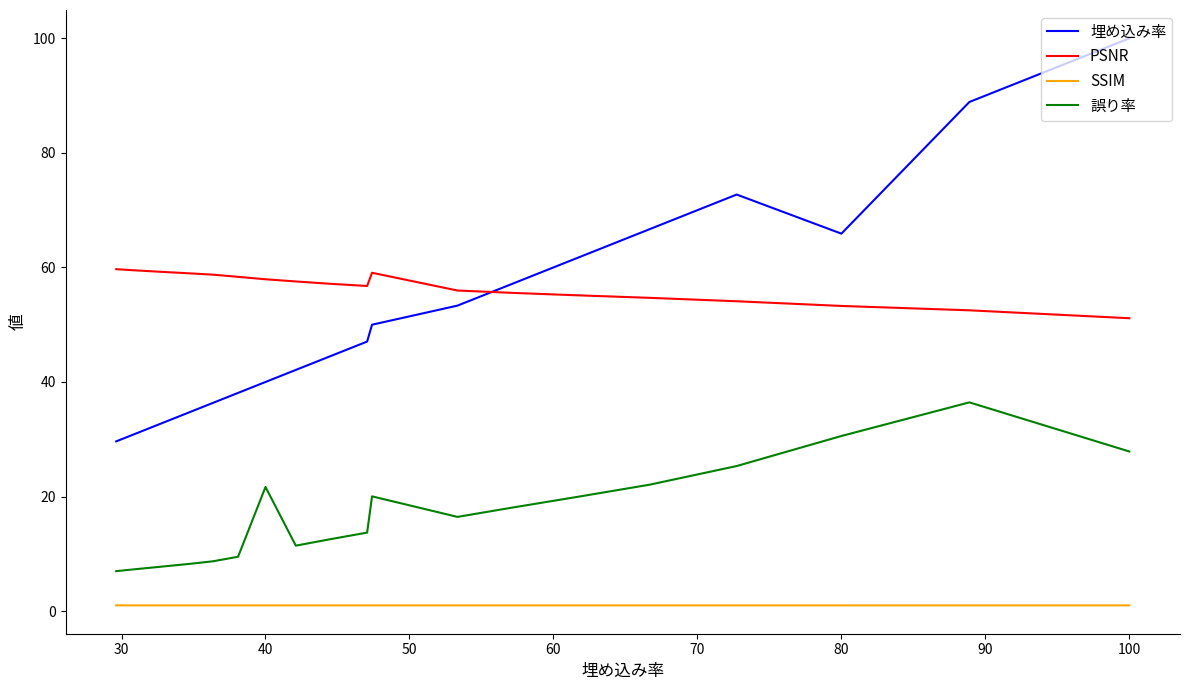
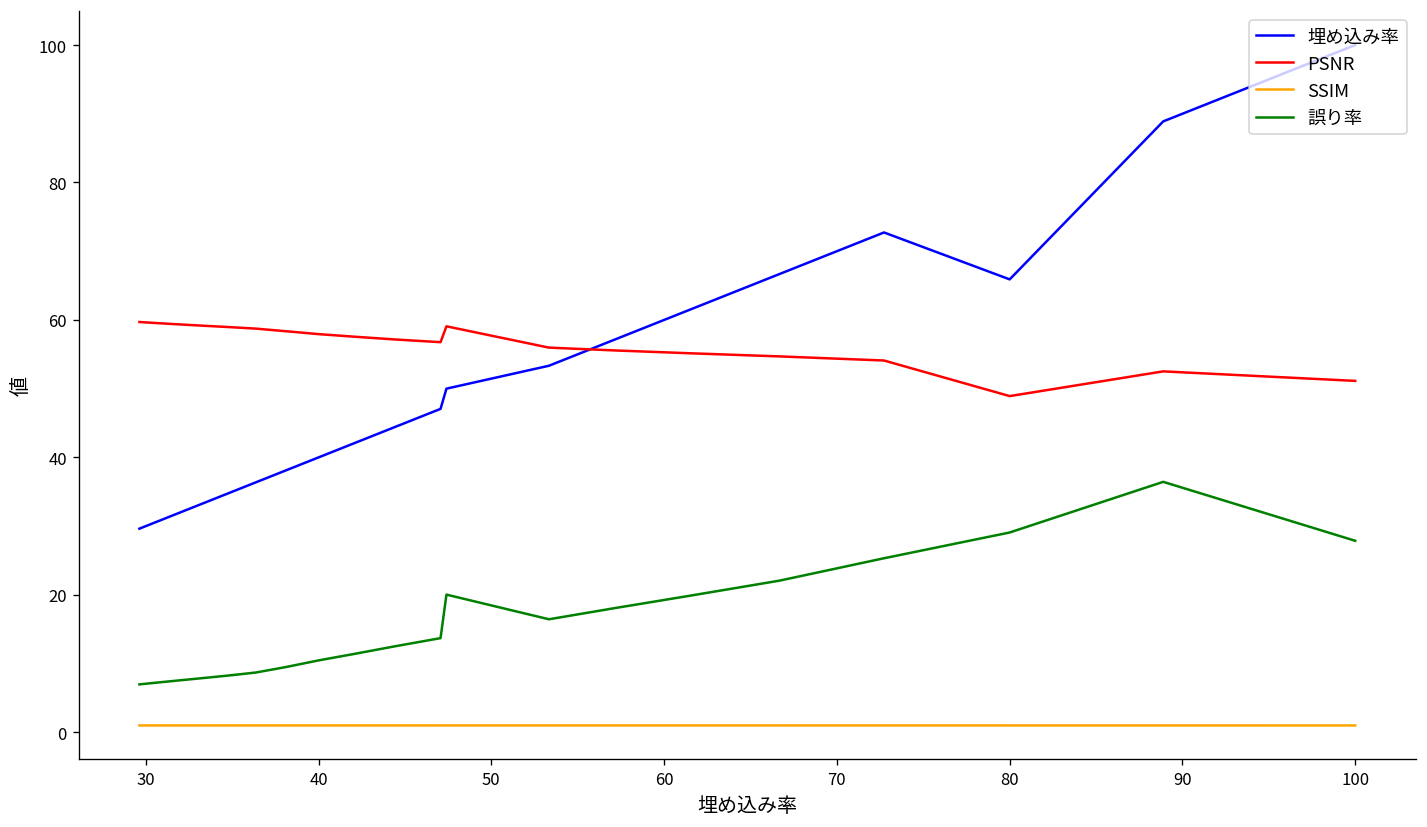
  {
    "埋め込み率": {
      "40": 40,
      "80": 66
    },
    "PSNR": {
      "40": 58,
-     "80": 53,
+     "80": 49,
      "100": 51
    },
    "SSIM": {
      "40": 1,
      "80": 1,
      "100": 1
    },
    "誤り率": {
-     "40": 22,
-     "80": 31,
+     "40": 10,
+     "80": 29,
      "100": 28
    }
  }
